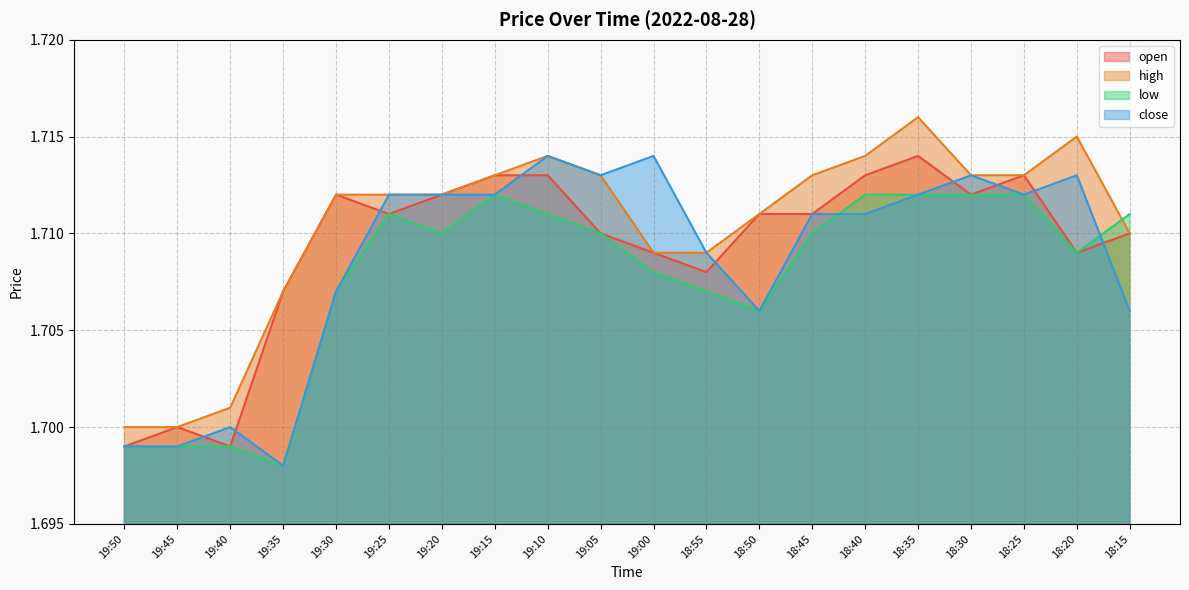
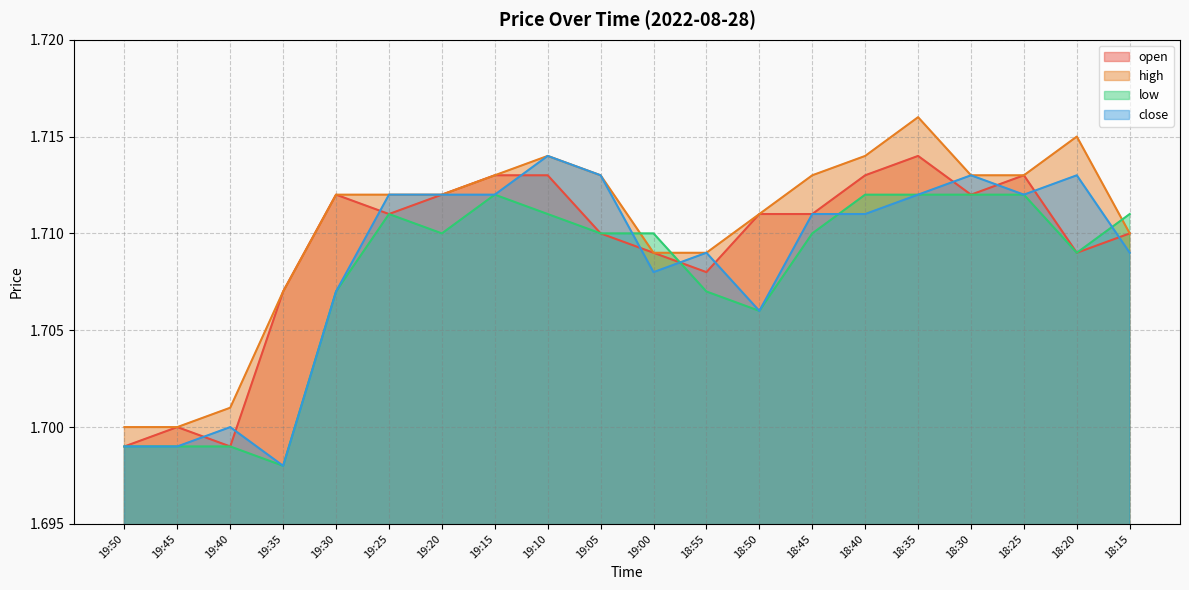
  {
    "low": {
      "19:20": 1.710,
      "19:10": 1.711,
-     "19:00": 1.708,
+     "19:00": 1.710,
      "18:55": 1.707,
      "18:45": 1.710,
      "18:40": 1.712,
      "18:15": 1.711
    },
    "close": {
      "19:40": 1.700,
-     "19:00": 1.714,
+     "19:00": 1.708,
      "18:40": 1.711,
      "18:20": 1.713,
-     "18:15": 1.706
+     "18:15": 1.709
    }
  }
